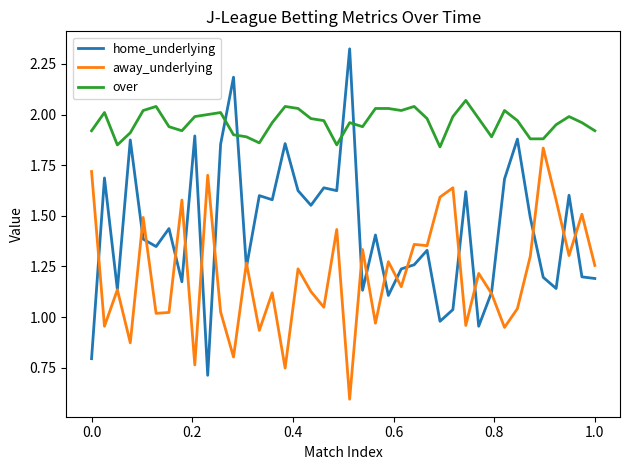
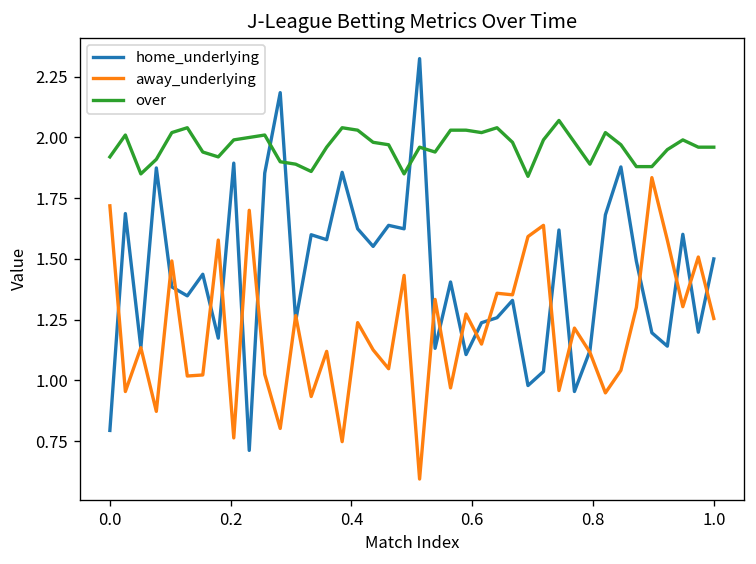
  {
    "home_underlying": {
      "0.0": 0.79,
-     "1.0": 1.19
+     "1.0": 1.50
    },
    "away_underlying": {
      "0.0": 1.72,
      "1.0": 1.25
    },
    "over": {
      "0.0": 1.92,
-     "1.0": 1.92
+     "1.0": 1.96
    }
  }
